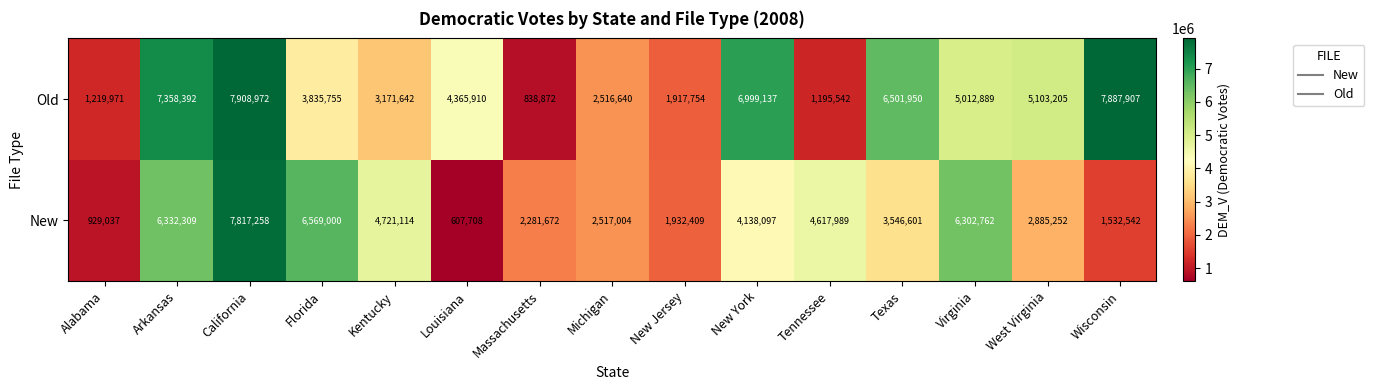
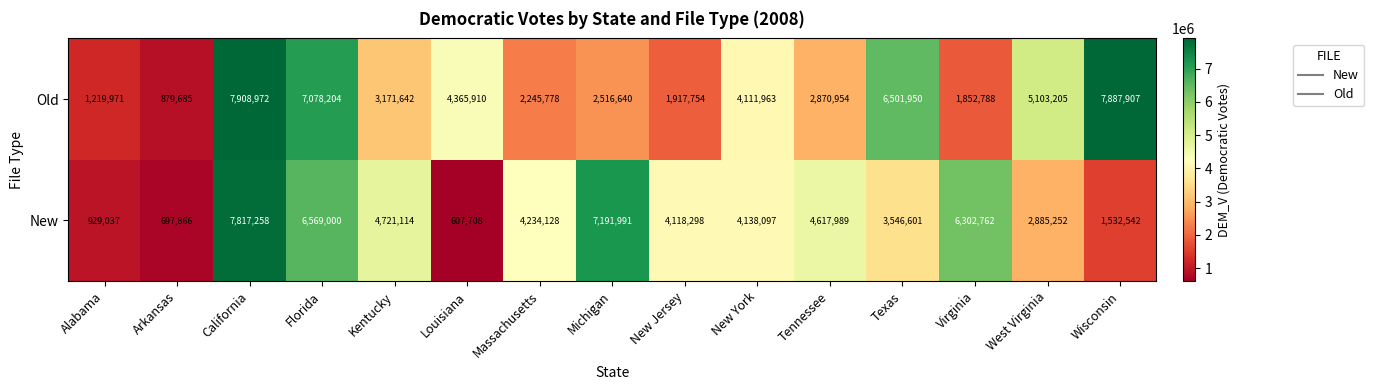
  {
    "Old": {
      "Alabama": "1,219,971",
-     "Arkansas": "7,358,392",
+     "Arkansas": "879,685",
      "California": "7,908,972",
-     "Florida": "3,835,755",
+     "Florida": "7,078,204",
      "Kentucky": "3,171,642",
      "Louisiana": "4,365,910",
-     "Massachusetts": "838,872",
+     "Massachusetts": "2,245,778",
      "Michigan": "2,516,640",
      "New Jersey": "1,917,754",
-     "New York": "6,999,137",
-     "Tennessee": "1,195,542",
+     "New York": "4,111,963",
+     "Tennessee": "2,870,954",
      "Texas": "6,501,950",
-     "Virginia": "5,012,889",
+     "Virginia": "1,852,788",
      "West Virginia": "5,103,205",
      "Wisconsin": "7,887,907"
    },
    "New": {
      "Alabama": "929,037",
-     "Arkansas": "6,332,309",
+     "Arkansas": "697,866",
      "California": "7,817,258",
      "Florida": "6,569,000",
      "Kentucky": "4,721,114",
      "Louisiana": "607,708",
-     "Massachusetts": "2,281,672",
-     "Michigan": "2,517,004",
-     "New Jersey": "1,932,409",
+     "Massachusetts": "4,234,128",
+     "Michigan": "7,191,991",
+     "New Jersey": "4,118,298",
      "New York": "4,138,097",
      "Tennessee": "4,617,989",
      "Texas": "3,546,601",
      "Virginia": "6,302,762",
      "West Virginia": "2,885,252",
      "Wisconsin": "1,532,542"
    }
  }
